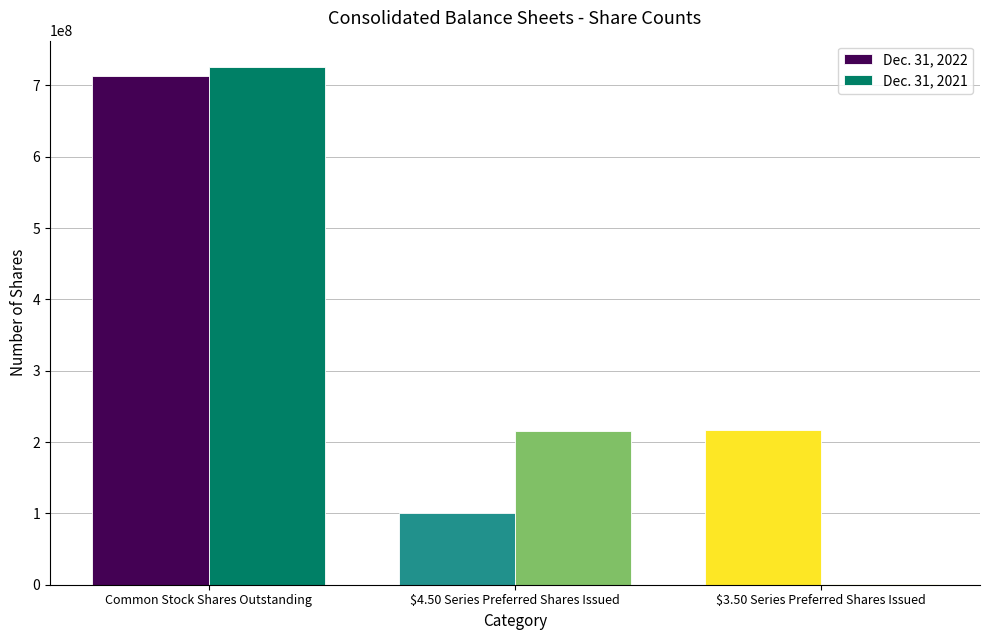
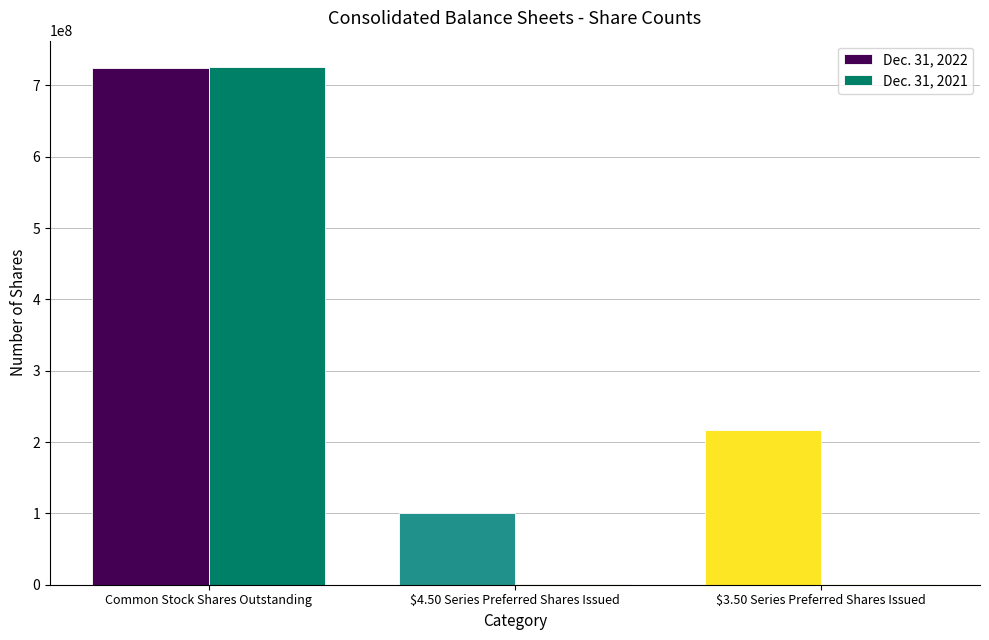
  {
    "Dec. 31, 2022": {
-     "Common Stock Shares Outstanding": 710000000,
+     "Common Stock Shares Outstanding": 720000000,
      "$4.50 Series Preferred Shares Issued": 100000000,
      "$3.50 Series Preferred Shares Issued": 220000000
    },
    "Dec. 31, 2021": {
      "Common Stock Shares Outstanding": 730000000,
-     "$4.50 Series Preferred Shares Issued": 220000000
+     "$4.50 Series Preferred Shares Issued": 0
    }
  }
